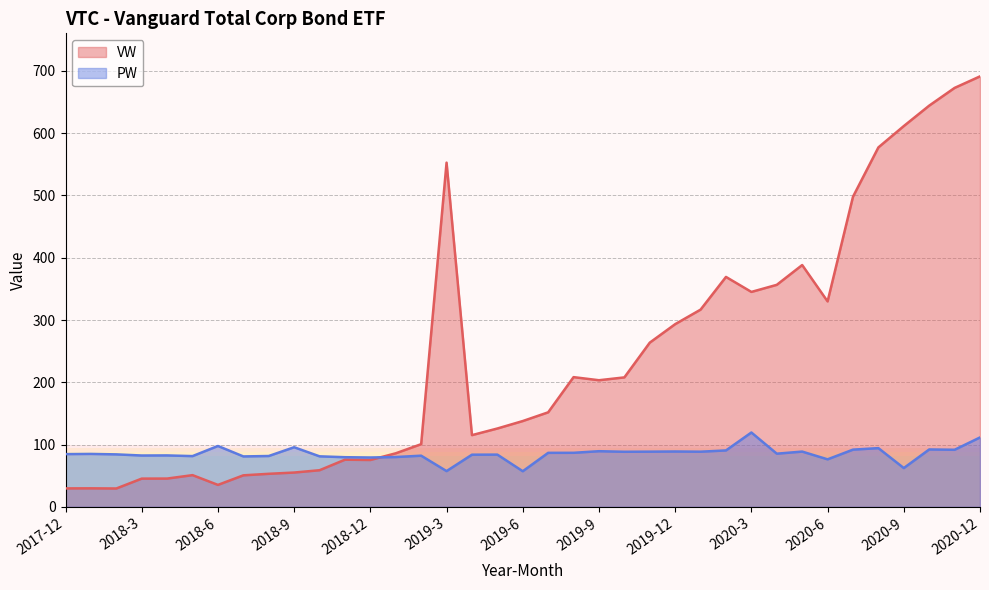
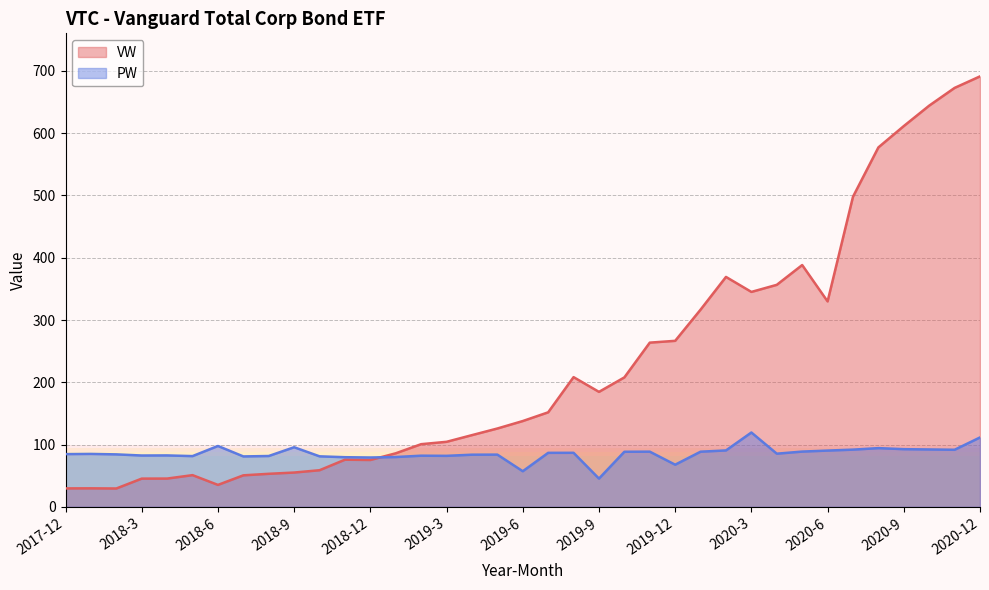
  {
    "VW": {
      "2017-12": 30,
      "2018-3": 50,
      "2018-6": 40,
      "2018-9": 60,
-     "2019-3": 550,
+     "2019-3": 100,
      "2019-6": 140,
-     "2019-9": 200,
-     "2019-12": 290,
+     "2019-9": 180,
+     "2019-12": 270,
      "2020-3": 350,
      "2020-6": 330,
      "2020-9": 610,
      "2020-12": 690
    },
    "PW": {
      "2017-12": 80,
      "2018-3": 80,
      "2018-6": 100,
      "2018-9": 100,
-     "2019-3": 60,
+     "2019-3": 80,
      "2019-6": 60,
-     "2019-9": 90,
-     "2019-12": 90,
+     "2019-9": 50,
+     "2019-12": 70,
      "2020-3": 120,
-     "2020-6": 80,
-     "2020-9": 60,
+     "2020-6": 90,
+     "2020-9": 90,
      "2020-12": 110
    }
  }
